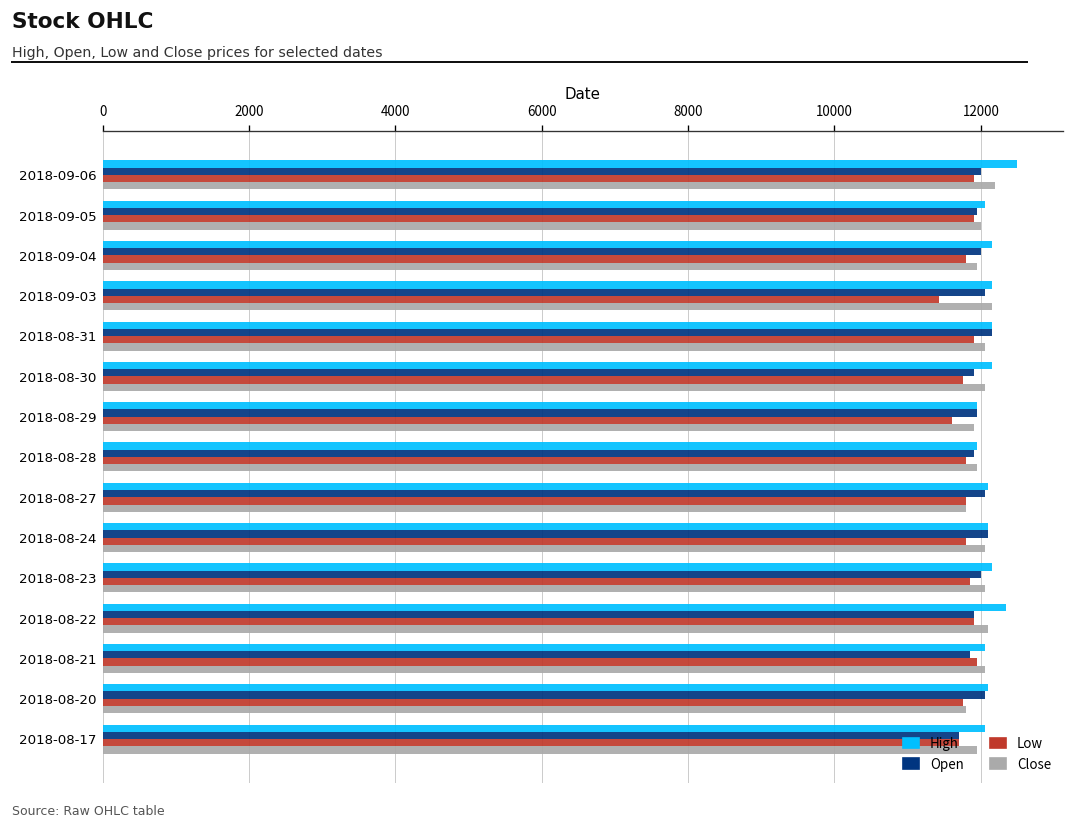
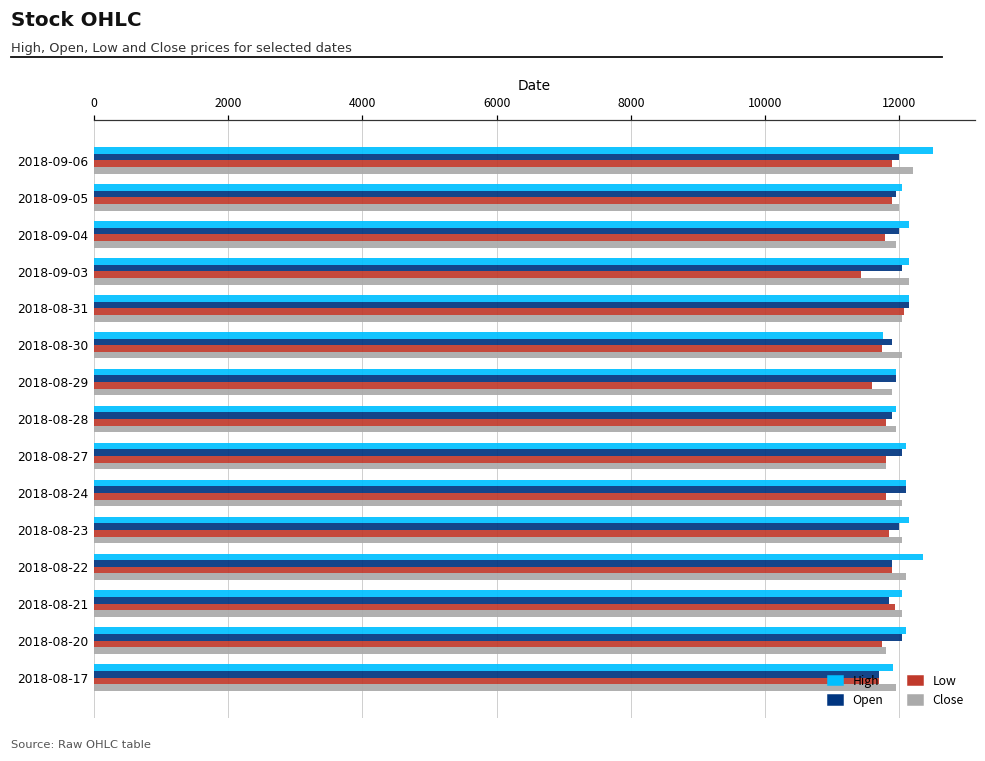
  {
    "High": {
      "2018-09-06": 12500,
      "2018-09-05": 12100,
      "2018-09-04": 12200,
      "2018-09-03": 12200,
      "2018-08-31": 12200,
-     "2018-08-30": 12200,
+     "2018-08-30": 11800,
      "2018-08-29": 12000,
      "2018-08-28": 12000,
      "2018-08-27": 12100,
      "2018-08-24": 12100,
      "2018-08-23": 12200,
      "2018-08-22": 12400,
      "2018-08-21": 12100,
      "2018-08-20": 12100,
-     "2018-08-17": 12100
+     "2018-08-17": 11900
    },
    "Open": {
      "2018-09-06": 12000,
      "2018-09-05": 12000,
      "2018-09-04": 12000,
      "2018-09-03": 12100,
      "2018-08-31": 12200,
      "2018-08-30": 11900,
      "2018-08-29": 12000,
      "2018-08-28": 11900,
      "2018-08-27": 12100,
      "2018-08-24": 12100,
      "2018-08-23": 12000,
      "2018-08-22": 11900,
      "2018-08-21": 11900,
      "2018-08-20": 12100,
      "2018-08-17": 11700
    },
    "Low": {
      "2018-09-06": 11900,
      "2018-09-05": 11900,
      "2018-09-04": 11800,
      "2018-09-03": 11400,
-     "2018-08-31": 11900,
+     "2018-08-31": 12100,
      "2018-08-30": 11800,
      "2018-08-29": 11600,
      "2018-08-28": 11800,
      "2018-08-27": 11800,
      "2018-08-24": 11800,
      "2018-08-23": 11900,
      "2018-08-22": 11900,
      "2018-08-21": 11900,
      "2018-08-20": 11800,
      "2018-08-17": 11700
    },
    "Close": {
      "2018-09-06": 12200,
      "2018-09-05": 12000,
      "2018-09-04": 12000,
      "2018-09-03": 12200,
      "2018-08-31": 12100,
      "2018-08-30": 12100,
      "2018-08-29": 11900,
      "2018-08-28": 12000,
      "2018-08-27": 11800,
      "2018-08-24": 12100,
      "2018-08-23": 12100,
      "2018-08-22": 12100,
      "2018-08-21": 12100,
      "2018-08-20": 11800,
      "2018-08-17": 12000
    }
  }
